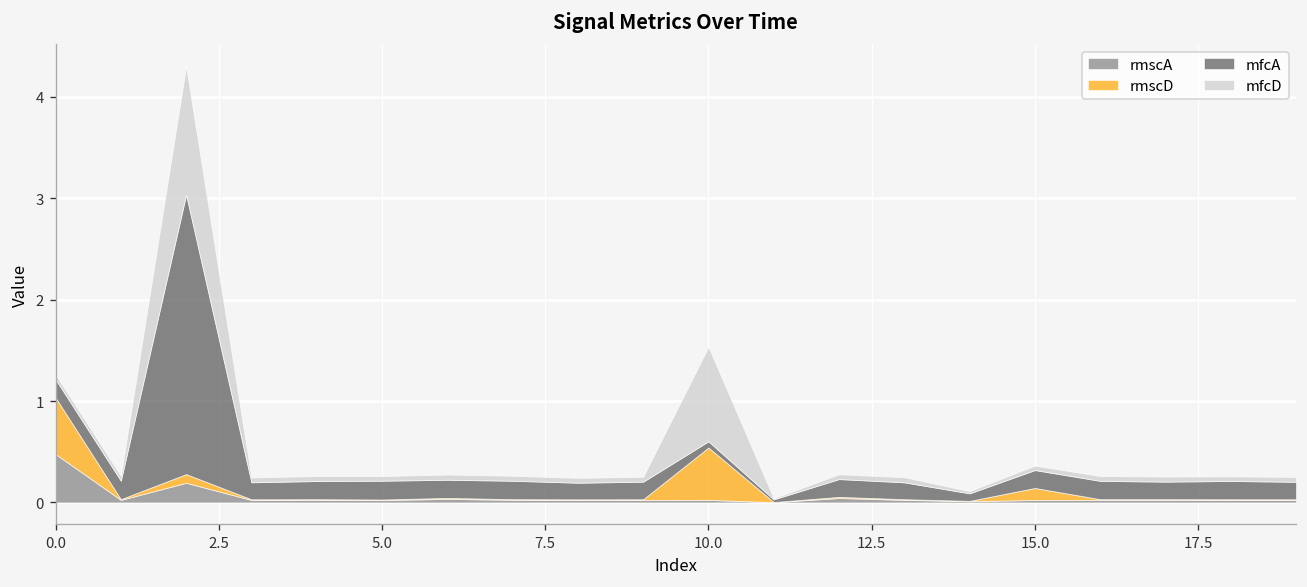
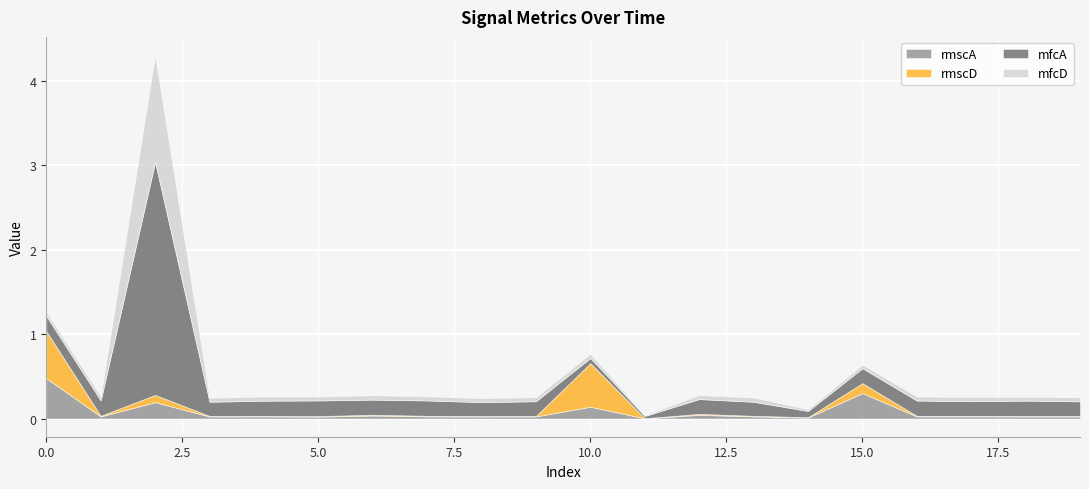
  {
    "rmscA": {
      "0.0": 0.5,
-     "10.0": 0.0,
-     "15.0": 0.0
+     "10.0": 0.1,
+     "15.0": 0.3
    },
    "rmscD": {
      "0.0": 0.6,
      "10.0": 0.5,
      "15.0": 0.1
    },
    "mfcA": {
      "0.0": 0.2,
      "5.0": 0.2,
      "10.0": 0.1,
      "15.0": 0.2
    },
    "mfcD": {
      "0.0": 0.0,
      "5.0": 0.0,
-     "10.0": 0.9,
+     "10.0": 0.1,
      "15.0": 0.0
    }
  }
